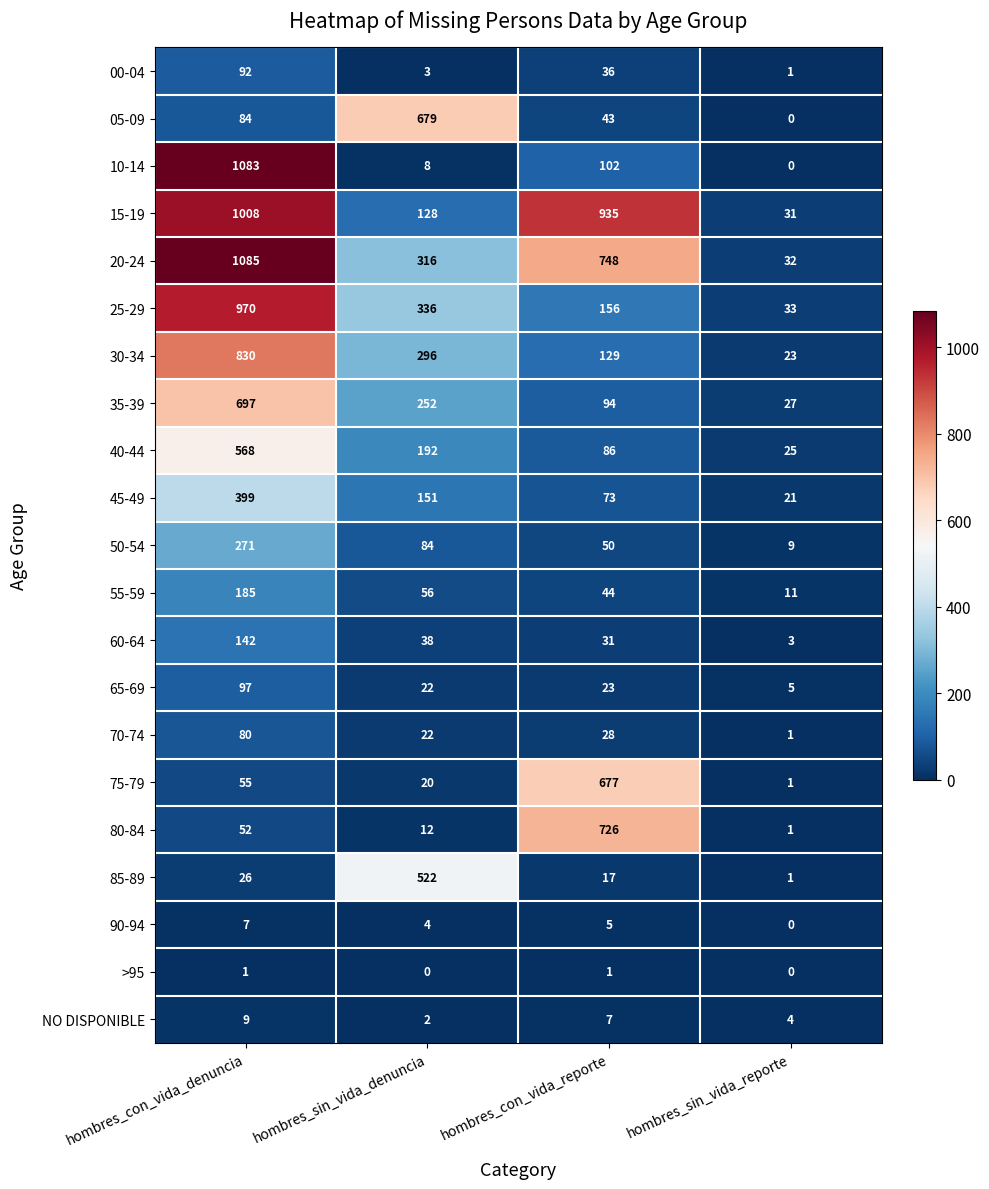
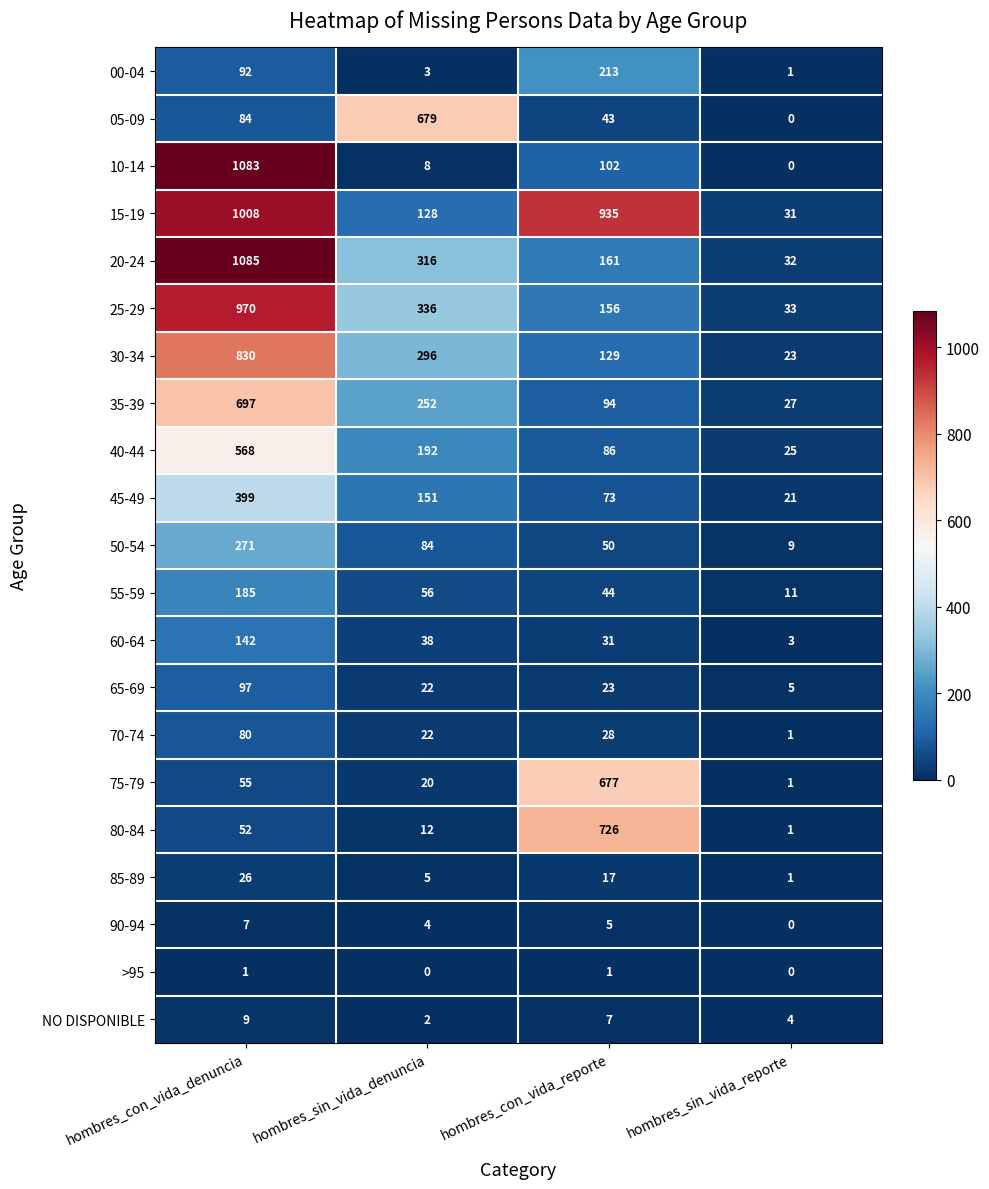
  {
    "00-04": {
      "hombres_con_vida_denuncia": 92,
      "hombres_sin_vida_denuncia": 3,
-     "hombres_con_vida_reporte": 36,
+     "hombres_con_vida_reporte": 213,
      "hombres_sin_vida_reporte": 1
    },
    "05-09": {
      "hombres_con_vida_denuncia": 84,
      "hombres_sin_vida_denuncia": 679,
      "hombres_con_vida_reporte": 43,
      "hombres_sin_vida_reporte": 0
    },
    "10-14": {
      "hombres_con_vida_denuncia": 1083,
      "hombres_sin_vida_denuncia": 8,
      "hombres_con_vida_reporte": 102,
      "hombres_sin_vida_reporte": 0
    },
    "15-19": {
      "hombres_con_vida_denuncia": 1008,
      "hombres_sin_vida_denuncia": 128,
      "hombres_con_vida_reporte": 935,
      "hombres_sin_vida_reporte": 31
    },
    "20-24": {
      "hombres_con_vida_denuncia": 1085,
      "hombres_sin_vida_denuncia": 316,
-     "hombres_con_vida_reporte": 748,
+     "hombres_con_vida_reporte": 161,
      "hombres_sin_vida_reporte": 32
    },
    "25-29": {
      "hombres_con_vida_denuncia": 970,
      "hombres_sin_vida_denuncia": 336,
      "hombres_con_vida_reporte": 156,
      "hombres_sin_vida_reporte": 33
    },
    "30-34": {
      "hombres_con_vida_denuncia": 830,
      "hombres_sin_vida_denuncia": 296,
      "hombres_con_vida_reporte": 129,
      "hombres_sin_vida_reporte": 23
    },
    "35-39": {
      "hombres_con_vida_denuncia": 697,
      "hombres_sin_vida_denuncia": 252,
      "hombres_con_vida_reporte": 94,
      "hombres_sin_vida_reporte": 27
    },
    "40-44": {
      "hombres_con_vida_denuncia": 568,
      "hombres_sin_vida_denuncia": 192,
      "hombres_con_vida_reporte": 86,
      "hombres_sin_vida_reporte": 25
    },
    "45-49": {
      "hombres_con_vida_denuncia": 399,
      "hombres_sin_vida_denuncia": 151,
      "hombres_con_vida_reporte": 73,
      "hombres_sin_vida_reporte": 21
    },
    "50-54": {
      "hombres_con_vida_denuncia": 271,
      "hombres_sin_vida_denuncia": 84,
      "hombres_con_vida_reporte": 50,
      "hombres_sin_vida_reporte": 9
    },
    "55-59": {
      "hombres_con_vida_denuncia": 185,
      "hombres_sin_vida_denuncia": 56,
      "hombres_con_vida_reporte": 44,
      "hombres_sin_vida_reporte": 11
    },
    "60-64": {
      "hombres_con_vida_denuncia": 142,
      "hombres_sin_vida_denuncia": 38,
      "hombres_con_vida_reporte": 31,
      "hombres_sin_vida_reporte": 3
    },
    "65-69": {
      "hombres_con_vida_denuncia": 97,
      "hombres_sin_vida_denuncia": 22,
      "hombres_con_vida_reporte": 23,
      "hombres_sin_vida_reporte": 5
    },
    "70-74": {
      "hombres_con_vida_denuncia": 80,
      "hombres_sin_vida_denuncia": 22,
      "hombres_con_vida_reporte": 28,
      "hombres_sin_vida_reporte": 1
    },
    "75-79": {
      "hombres_con_vida_denuncia": 55,
      "hombres_sin_vida_denuncia": 20,
      "hombres_con_vida_reporte": 677,
      "hombres_sin_vida_reporte": 1
    },
    "80-84": {
      "hombres_con_vida_denuncia": 52,
      "hombres_sin_vida_denuncia": 12,
      "hombres_con_vida_reporte": 726,
      "hombres_sin_vida_reporte": 1
    },
    "85-89": {
      "hombres_con_vida_denuncia": 26,
-     "hombres_sin_vida_denuncia": 522,
+     "hombres_sin_vida_denuncia": 5,
      "hombres_con_vida_reporte": 17,
      "hombres_sin_vida_reporte": 1
    },
    "90-94": {
      "hombres_con_vida_denuncia": 7,
      "hombres_sin_vida_denuncia": 4,
      "hombres_con_vida_reporte": 5,
      "hombres_sin_vida_reporte": 0
    },
    ">95": {
      "hombres_con_vida_denuncia": 1,
      "hombres_sin_vida_denuncia": 0,
      "hombres_con_vida_reporte": 1,
      "hombres_sin_vida_reporte": 0
    },
    "NO DISPONIBLE": {
      "hombres_con_vida_denuncia": 9,
      "hombres_sin_vida_denuncia": 2,
      "hombres_con_vida_reporte": 7,
      "hombres_sin_vida_reporte": 4
    }
  }
